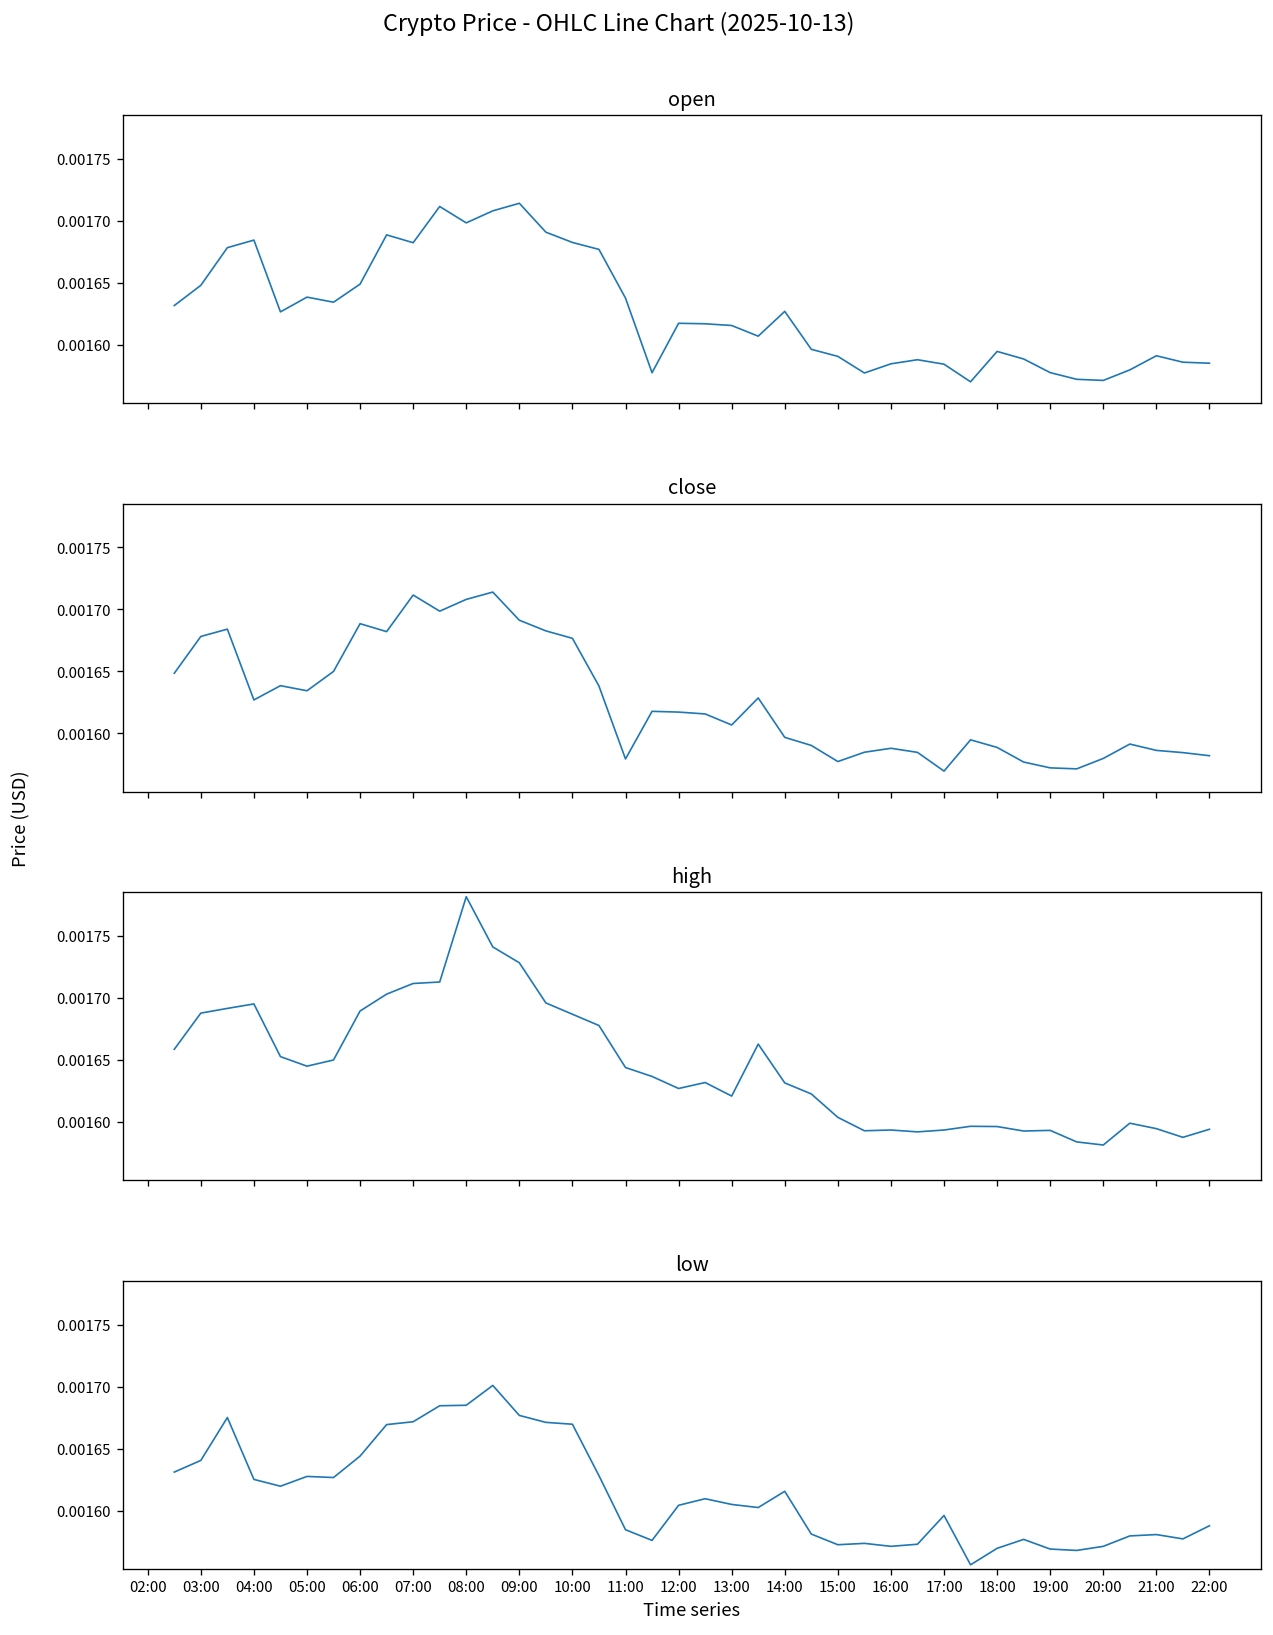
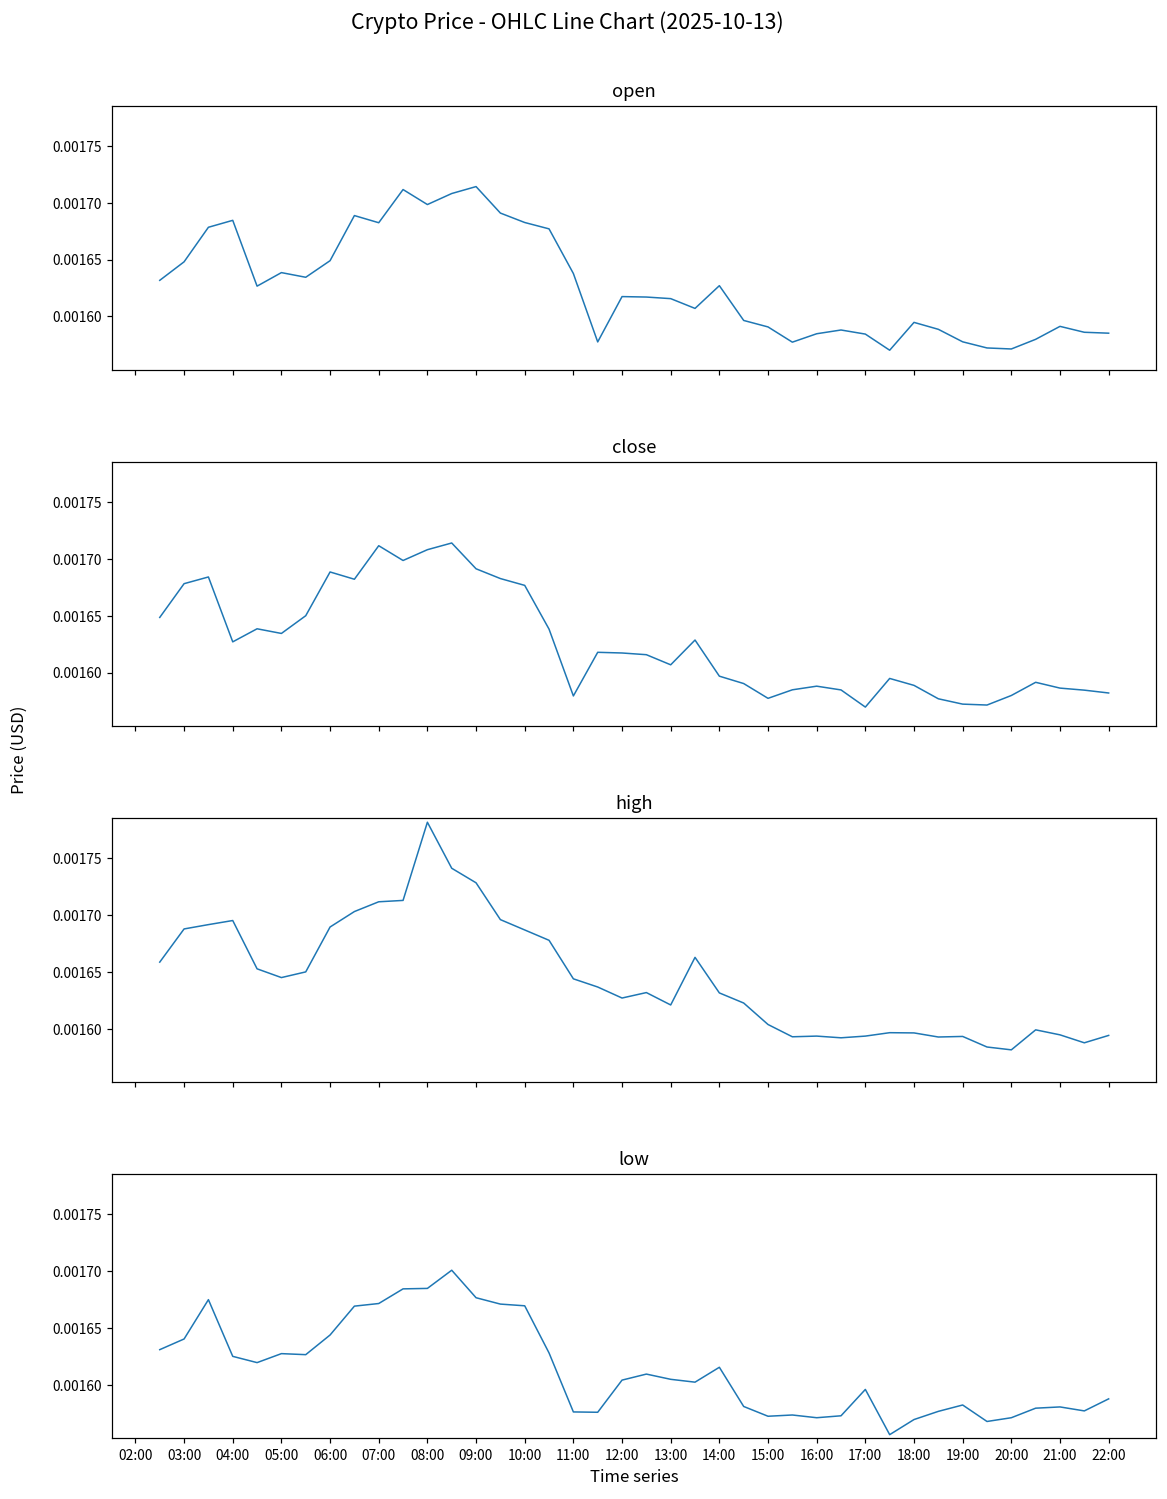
  {
    "low": {
      "03:00": 0.001640,
      "04:00": 0.001625,
      "05:00": 0.001628,
      "06:00": 0.001644,
      "07:00": 0.001672,
      "08:00": 0.001685,
      "09:00": 0.001677,
      "10:00": 0.001670,
-     "11:00": 0.001585,
+     "11:00": 0.001576,
      "12:00": 0.001604,
      "13:00": 0.001605,
      "14:00": 0.001616,
      "15:00": 0.001572,
      "16:00": 0.001571,
      "17:00": 0.001596,
      "18:00": 0.001570,
-     "19:00": 0.001569,
+     "19:00": 0.001582,
      "20:00": 0.001571,
      "21:00": 0.001581,
      "22:00": 0.001588
    }
  }
